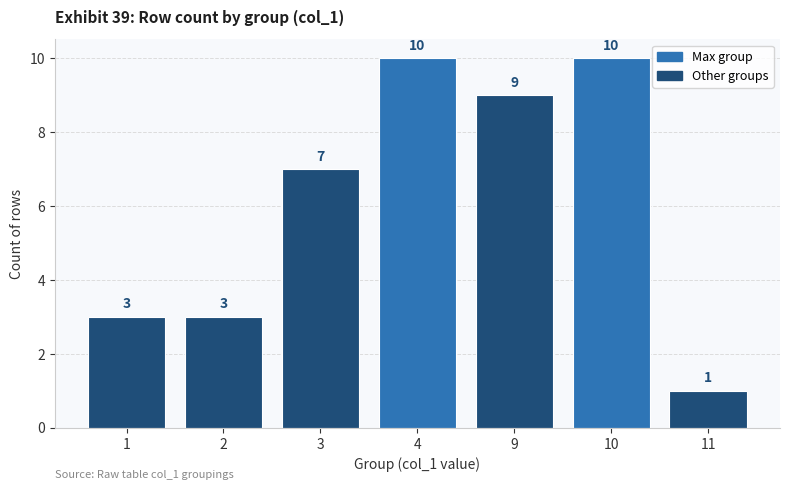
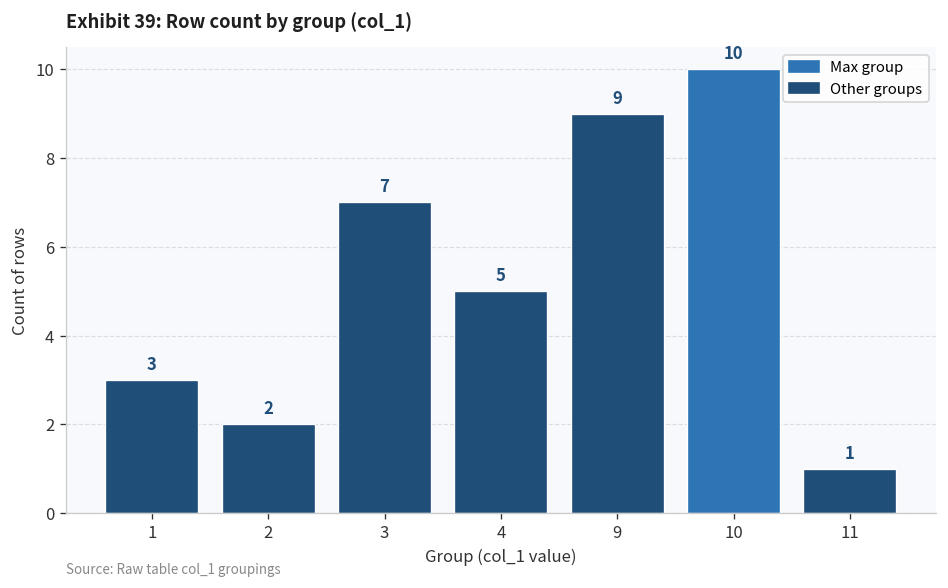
  {
    "1": 3,
-   "2": 3,
+   "2": 2,
    "3": 7,
-   "4": 10,
+   "4": 5,
    "9": 9,
    "10": 10,
    "11": 1
  }
